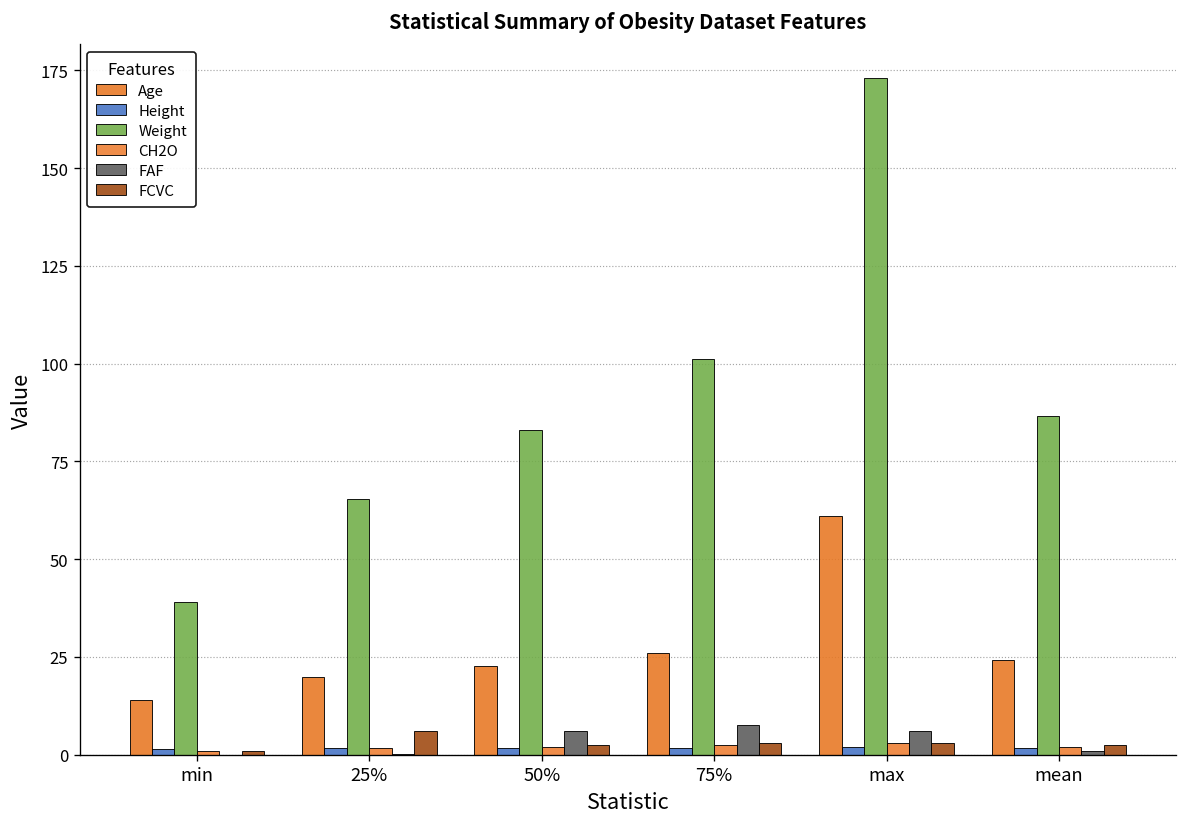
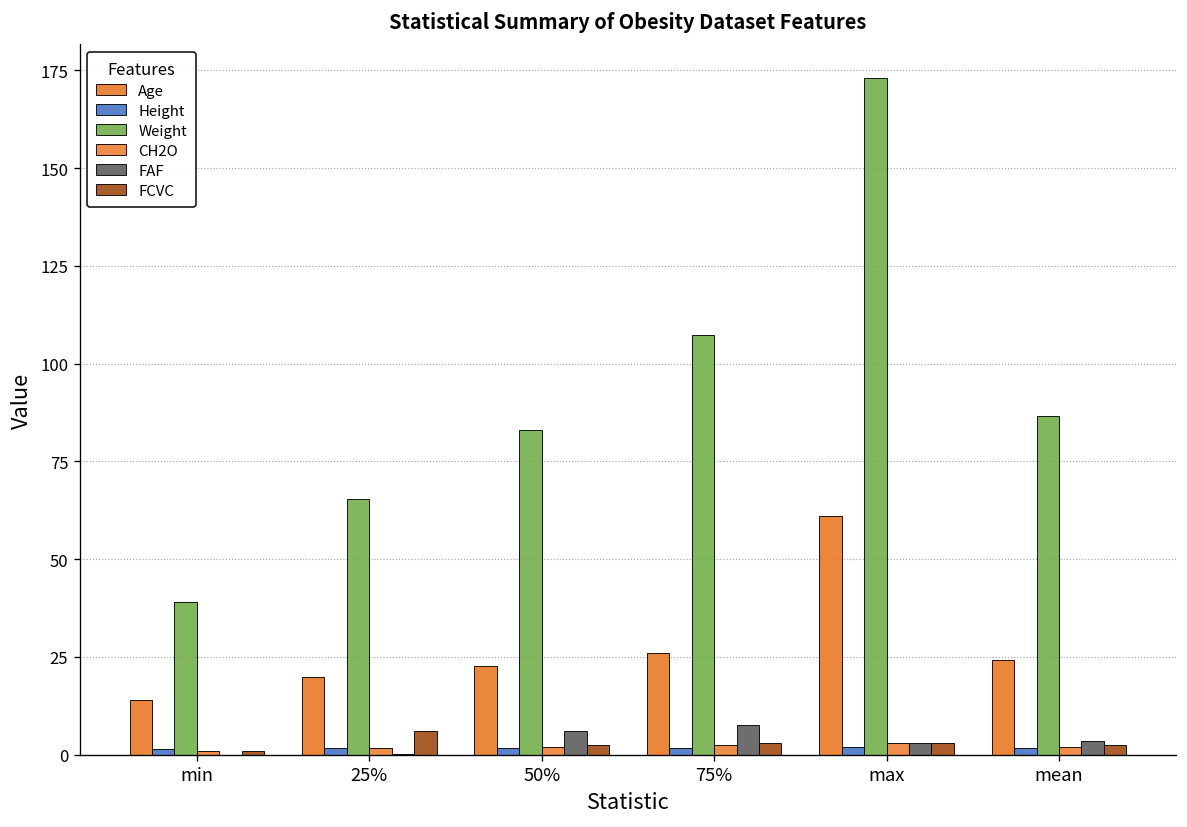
  {
    "Height": {
      "min": 1,
      "25%": 2,
      "50%": 2,
      "75%": 2,
      "max": 2,
      "mean": 2
    },
    "Weight": {
      "min": 39,
      "25%": 65,
      "50%": 83,
-     "75%": 101,
+     "75%": 107,
      "max": 173,
      "mean": 87
    },
    "FAF": {
      "min": 0,
      "50%": 6,
      "75%": 7,
-     "max": 6,
-     "mean": 1
+     "max": 3,
+     "mean": 4
    },
    "FCVC": {
      "min": 1,
      "25%": 6,
      "50%": 2,
      "75%": 3,
      "max": 3,
      "mean": 2
    }
  }
